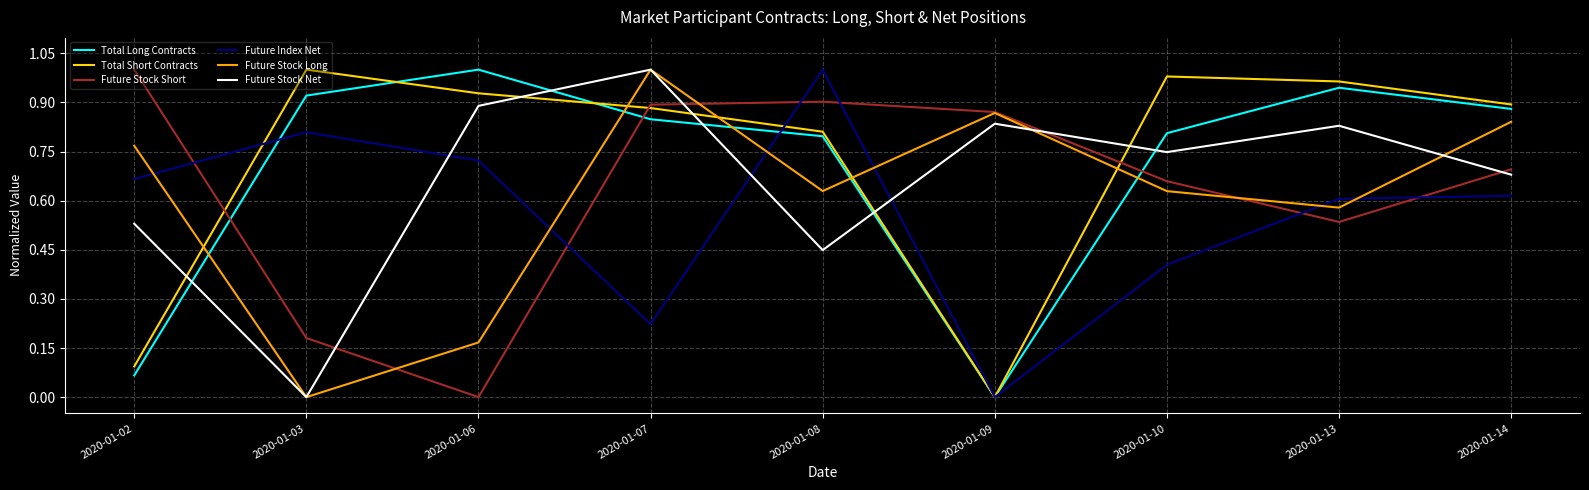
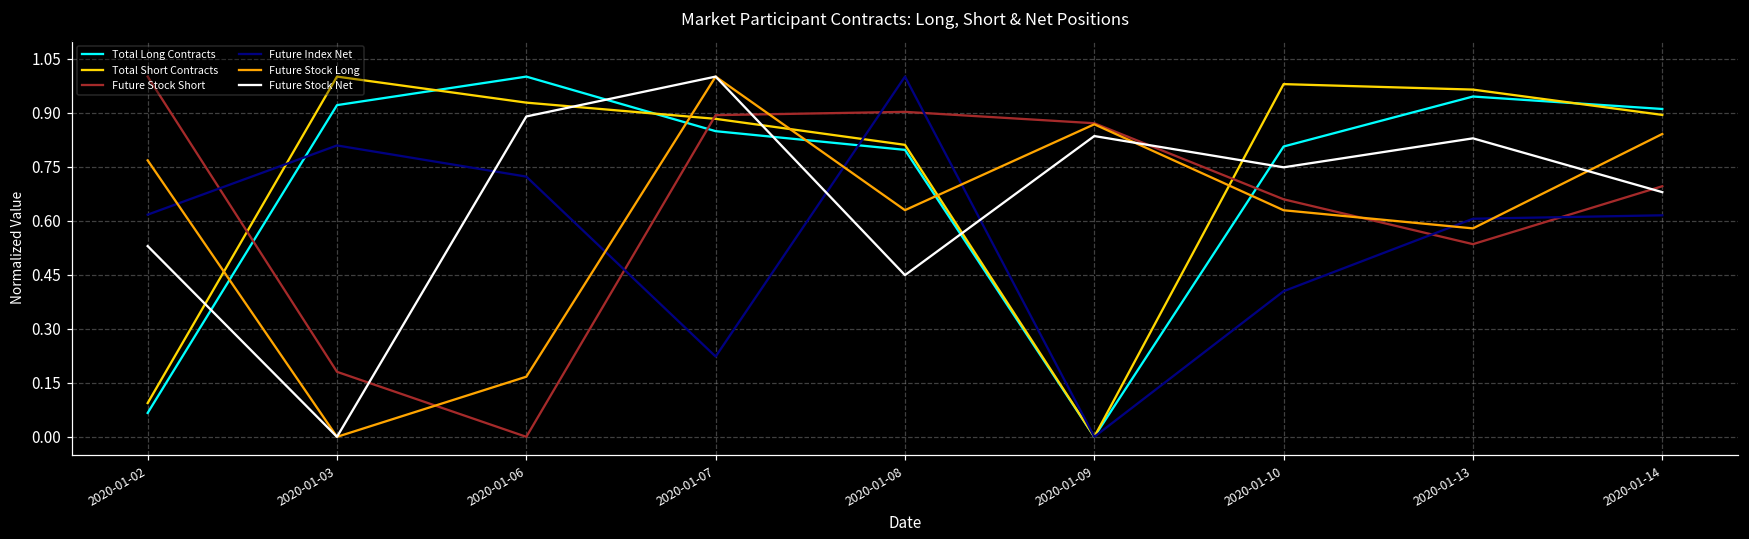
  {
    "Total Long Contracts": {
      "2020-01-02": 0.07,
      "2020-01-03": 0.92,
      "2020-01-06": 1.00,
      "2020-01-07": 0.85,
      "2020-01-08": 0.80,
      "2020-01-10": 0.81,
      "2020-01-13": 0.94,
-     "2020-01-14": 0.88
+     "2020-01-14": 0.91
    },
    "Future Stock Short": {
      "2020-01-03": 0.18,
      "2020-01-06": 0.00,
      "2020-01-07": 0.89,
      "2020-01-08": 0.90,
      "2020-01-10": 0.66,
      "2020-01-13": 0.53,
      "2020-01-14": 0.70
    },
    "Future Index Net": {
-     "2020-01-02": 0.67,
+     "2020-01-02": 0.62,
      "2020-01-03": 0.81,
      "2020-01-06": 0.72,
      "2020-01-07": 0.22,
      "2020-01-08": 1.00,
      "2020-01-10": 0.40,
      "2020-01-13": 0.61,
      "2020-01-14": 0.61
    },
    "Future Stock Net": {
      "2020-01-02": 0.53,
      "2020-01-06": 0.89,
      "2020-01-08": 0.45,
      "2020-01-09": 0.83,
      "2020-01-10": 0.75,
      "2020-01-13": 0.83,
      "2020-01-14": 0.68
    }
  }
